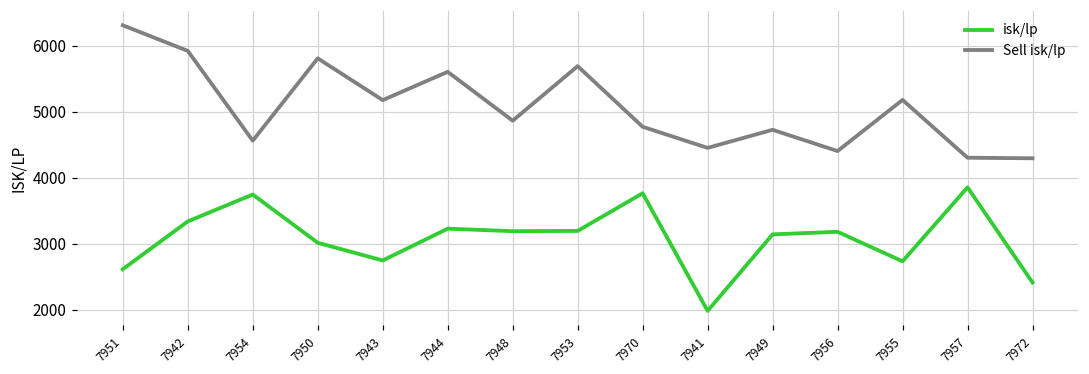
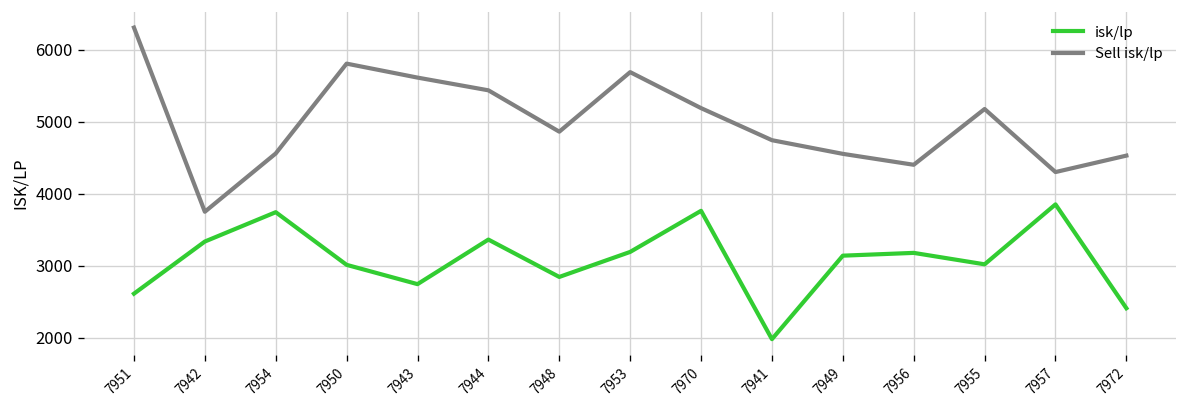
  {
    "isk/lp": {
      "7951": 2600,
      "7942": 3300,
      "7954": 3700,
      "7950": 3000,
      "7943": 2700,
-     "7944": 3200,
-     "7948": 3200,
+     "7944": 3400,
+     "7948": 2800,
      "7953": 3200,
      "7970": 3800,
      "7941": 2000,
      "7949": 3100,
      "7956": 3200,
-     "7955": 2700,
+     "7955": 3000,
      "7957": 3900,
      "7972": 2400
    },
    "Sell isk/lp": {
      "7951": 6300,
-     "7942": 5900,
+     "7942": 3800,
      "7954": 4600,
      "7950": 5800,
-     "7943": 5200,
-     "7944": 5600,
+     "7943": 5600,
+     "7944": 5400,
      "7948": 4900,
      "7953": 5700,
-     "7970": 4800,
-     "7941": 4500,
-     "7949": 4700,
+     "7970": 5200,
+     "7941": 4700,
+     "7949": 4600,
      "7956": 4400,
      "7955": 5200,
      "7957": 4300,
-     "7972": 4300
+     "7972": 4500
    }
  }
